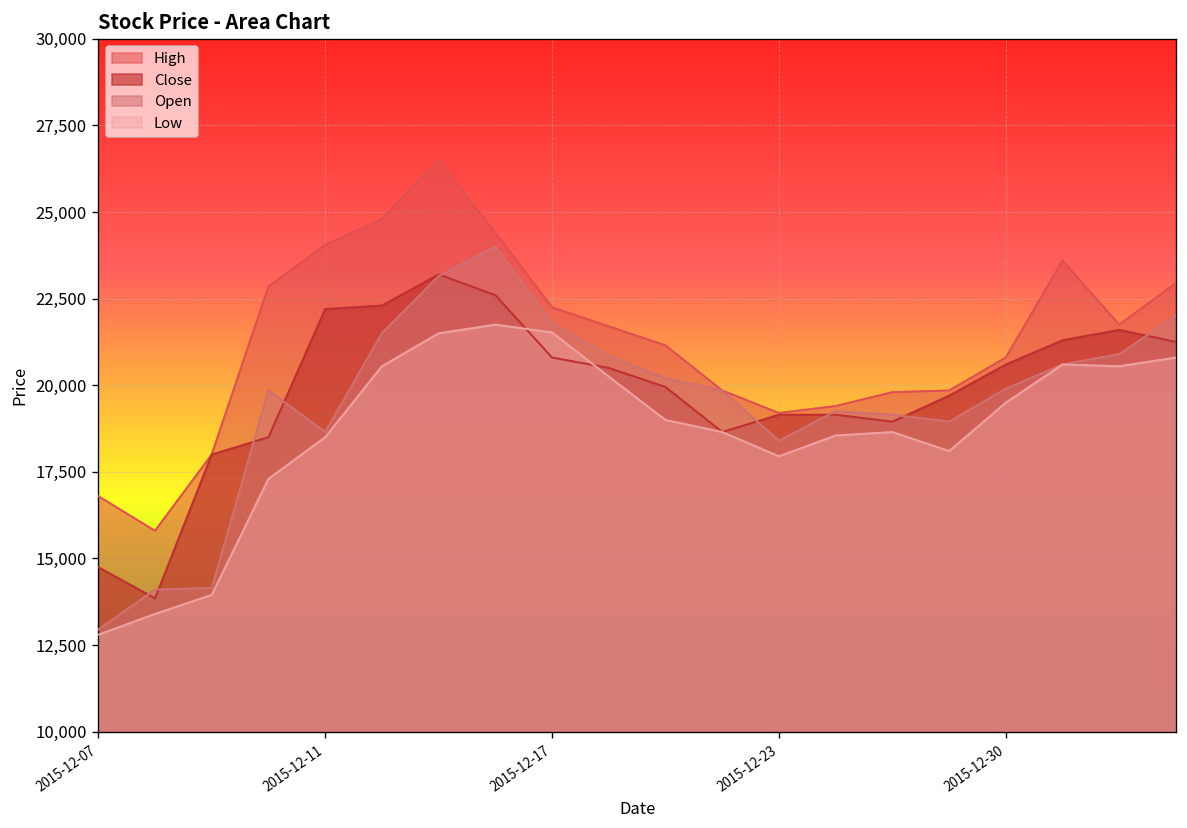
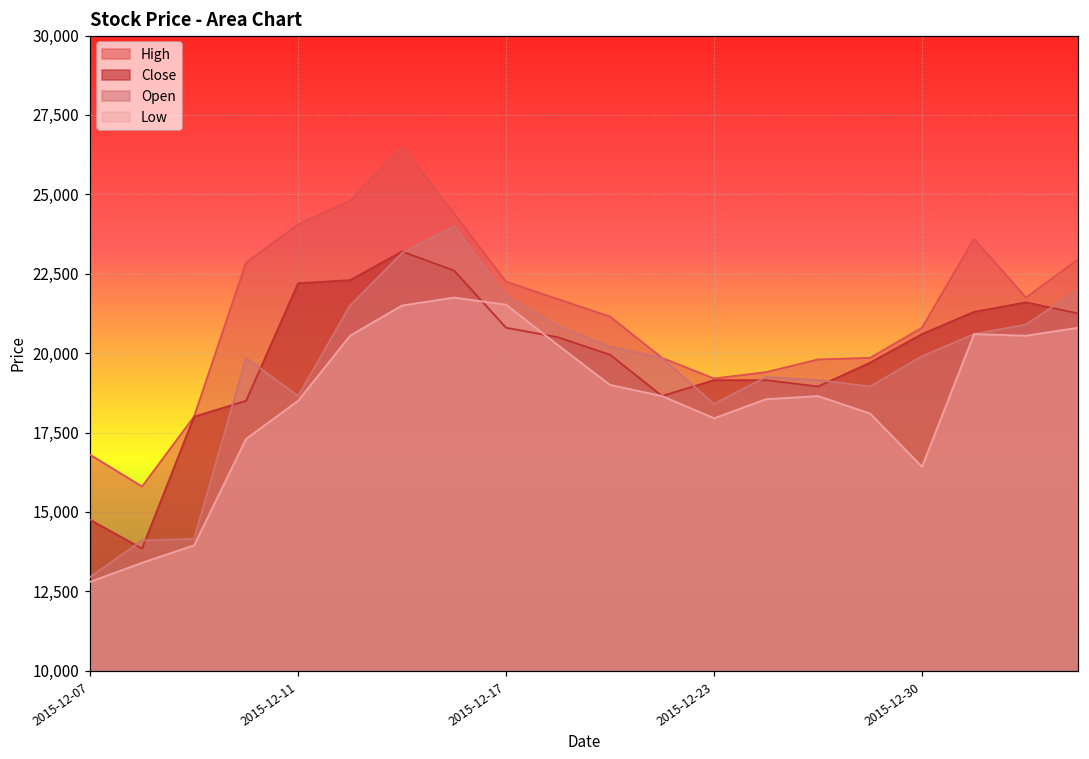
  {
    "Low": {
      "2015-12-07": "12,800",
      "2015-12-11": "18,500",
      "2015-12-17": "21,500",
      "2015-12-23": "18,000",
-     "2015-12-30": "19,500"
+     "2015-12-30": "16,400"
    }
  }
